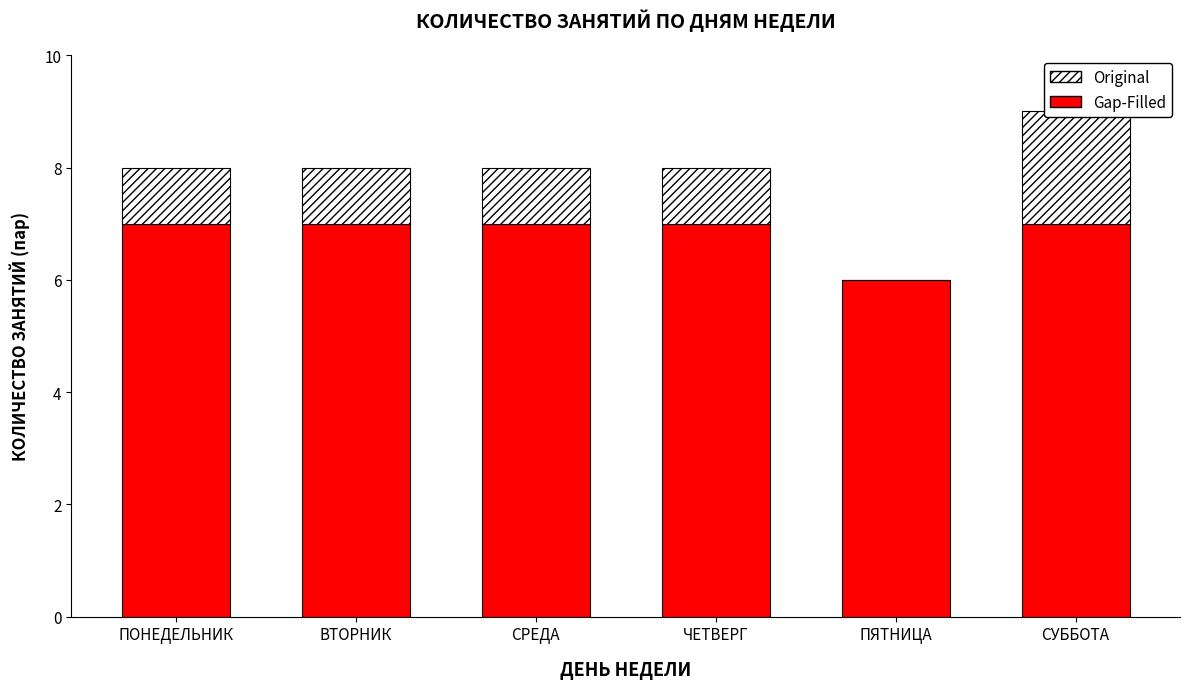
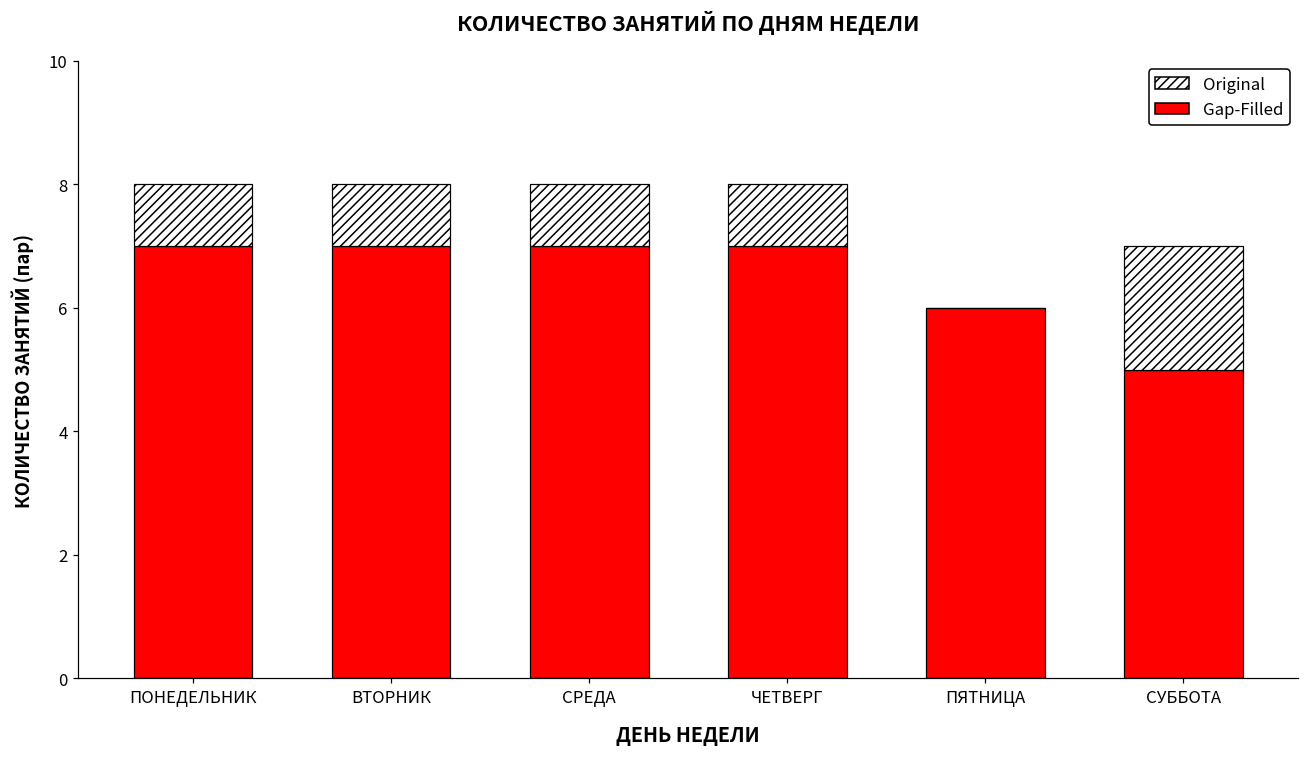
  {
    "Gap-Filled": {
      "ПОНЕДЕЛЬНИК": 7,
      "ВТОРНИК": 7,
      "СРЕДА": 7,
      "ЧЕТВЕРГ": 7,
      "ПЯТНИЦА": 6,
-     "СУББОТА": 7
+     "СУББОТА": 5
    },
    "Original": {
      "ПОНЕДЕЛЬНИК": 1,
      "ВТОРНИК": 1,
      "СРЕДА": 1,
      "ЧЕТВЕРГ": 1,
      "ПЯТНИЦА": 0
    }
  }
